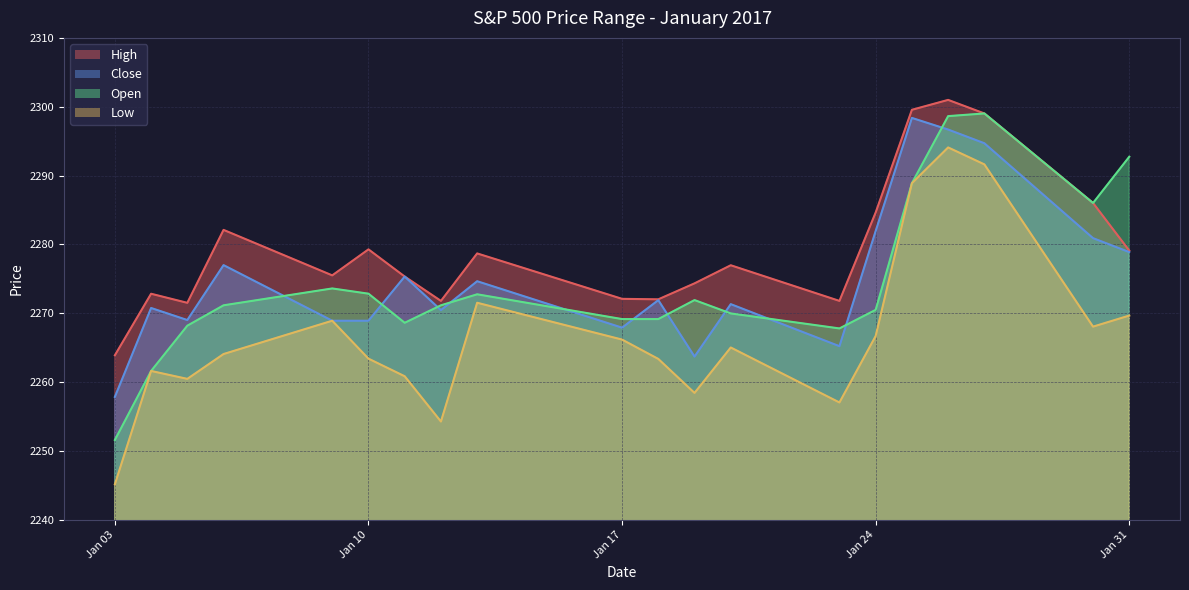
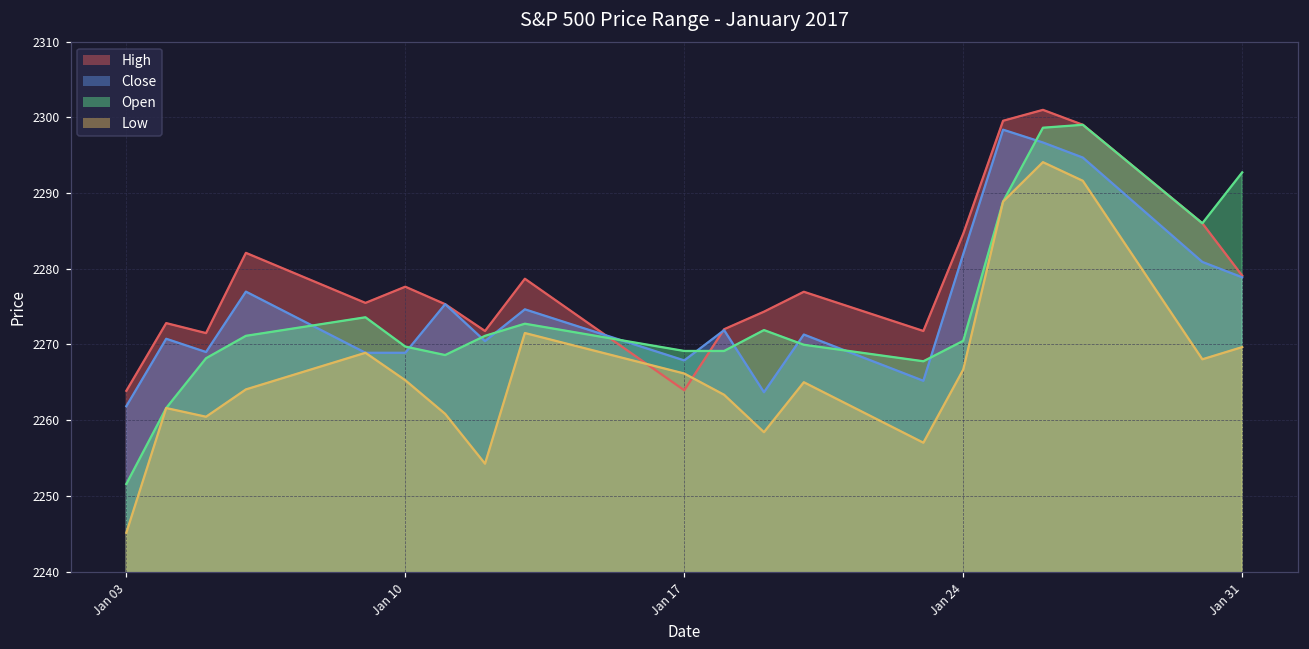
  {
    "High": {
      "Jan 03": 2264,
-     "Jan 10": 2279,
-     "Jan 17": 2272,
+     "Jan 10": 2278,
+     "Jan 17": 2264,
      "Jan 24": 2285
    },
    "Close": {
-     "Jan 03": 2258,
+     "Jan 03": 2262,
      "Jan 10": 2269,
      "Jan 17": 2268,
      "Jan 24": 2282
    },
    "Open": {
      "Jan 03": 2252,
-     "Jan 10": 2273,
+     "Jan 10": 2270,
      "Jan 17": 2269,
      "Jan 24": 2270,
      "Jan 31": 2293
    },
    "Low": {
      "Jan 03": 2245,
-     "Jan 10": 2263,
+     "Jan 10": 2265,
      "Jan 17": 2266,
      "Jan 24": 2267,
      "Jan 31": 2270
    }
  }
